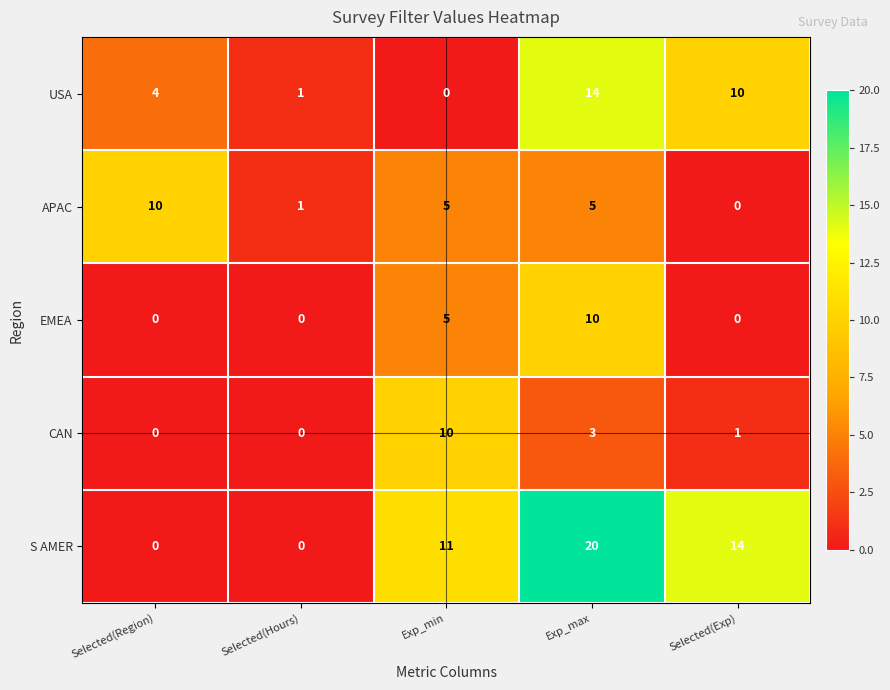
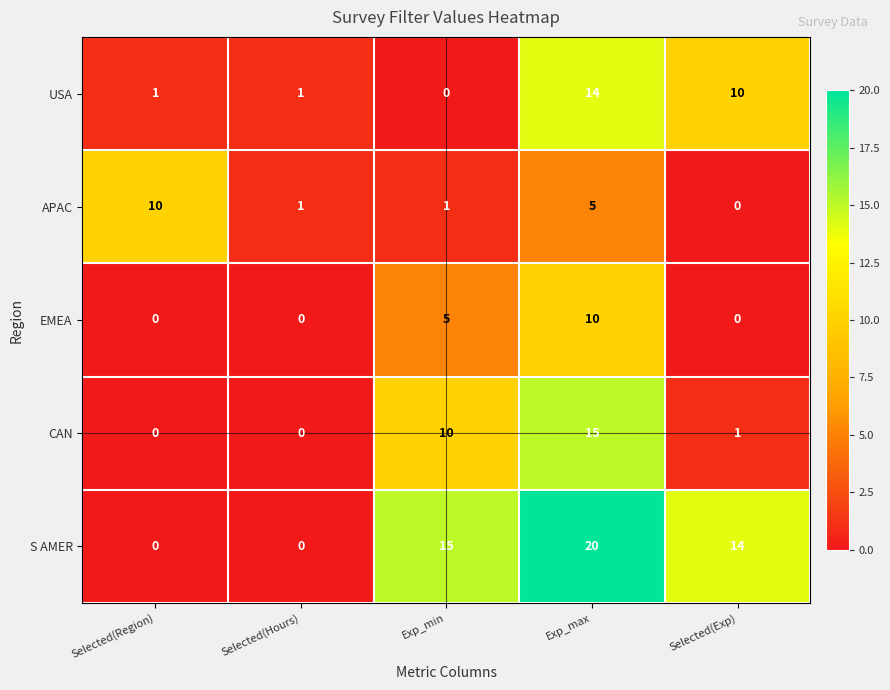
  {
    "USA": {
-     "Selected(Region)": 4,
+     "Selected(Region)": 1,
      "Selected(Hours)": 1,
      "Exp_min": 0,
      "Exp_max": 14,
      "Selected(Exp)": 10
    },
    "APAC": {
      "Selected(Region)": 10,
      "Selected(Hours)": 1,
-     "Exp_min": 5,
+     "Exp_min": 1,
      "Exp_max": 5,
      "Selected(Exp)": 0
    },
    "EMEA": {
      "Selected(Region)": 0,
      "Selected(Hours)": 0,
      "Exp_min": 5,
      "Exp_max": 10,
      "Selected(Exp)": 0
    },
    "CAN": {
      "Selected(Region)": 0,
      "Selected(Hours)": 0,
      "Exp_min": 10,
-     "Exp_max": 3,
+     "Exp_max": 15,
      "Selected(Exp)": 1
    },
    "S AMER": {
      "Selected(Region)": 0,
      "Selected(Hours)": 0,
-     "Exp_min": 11,
+     "Exp_min": 15,
      "Exp_max": 20,
      "Selected(Exp)": 14
    }
  }
